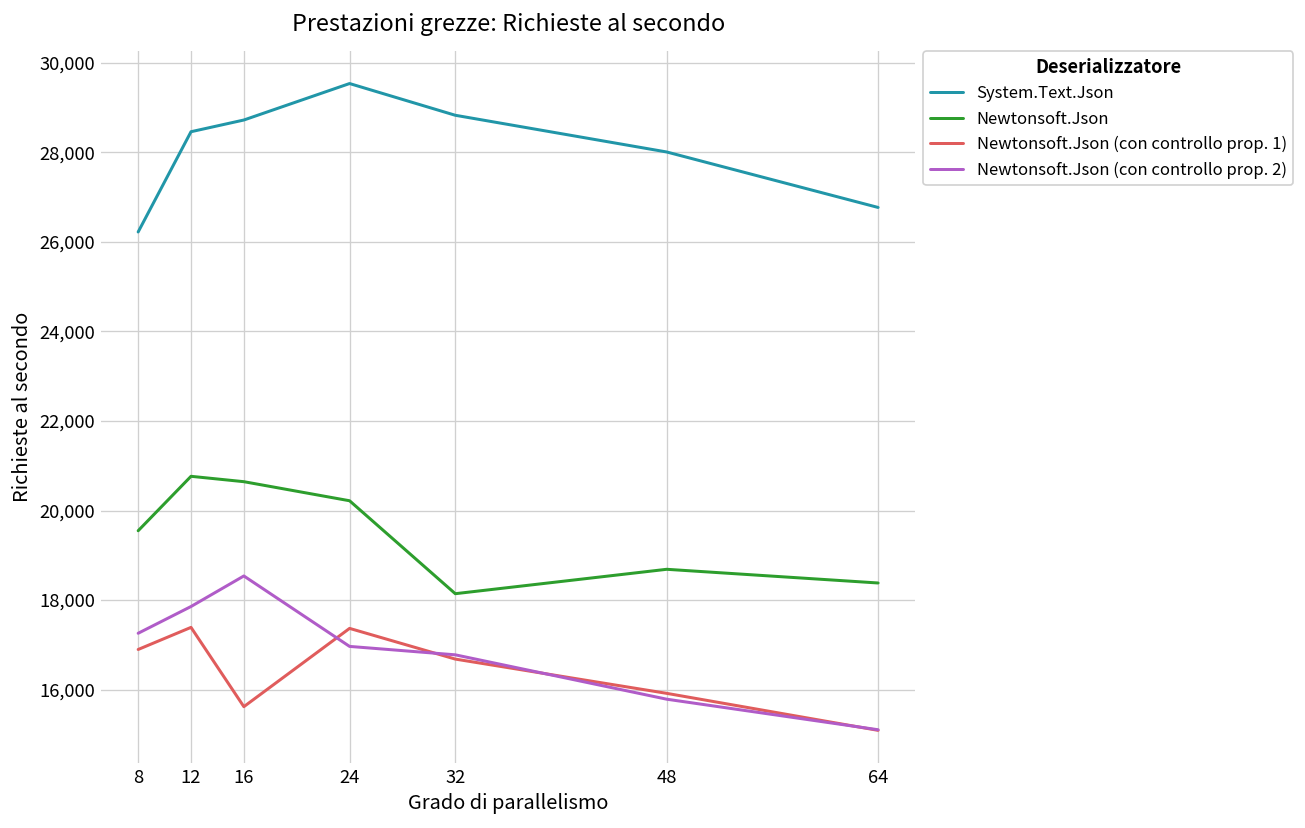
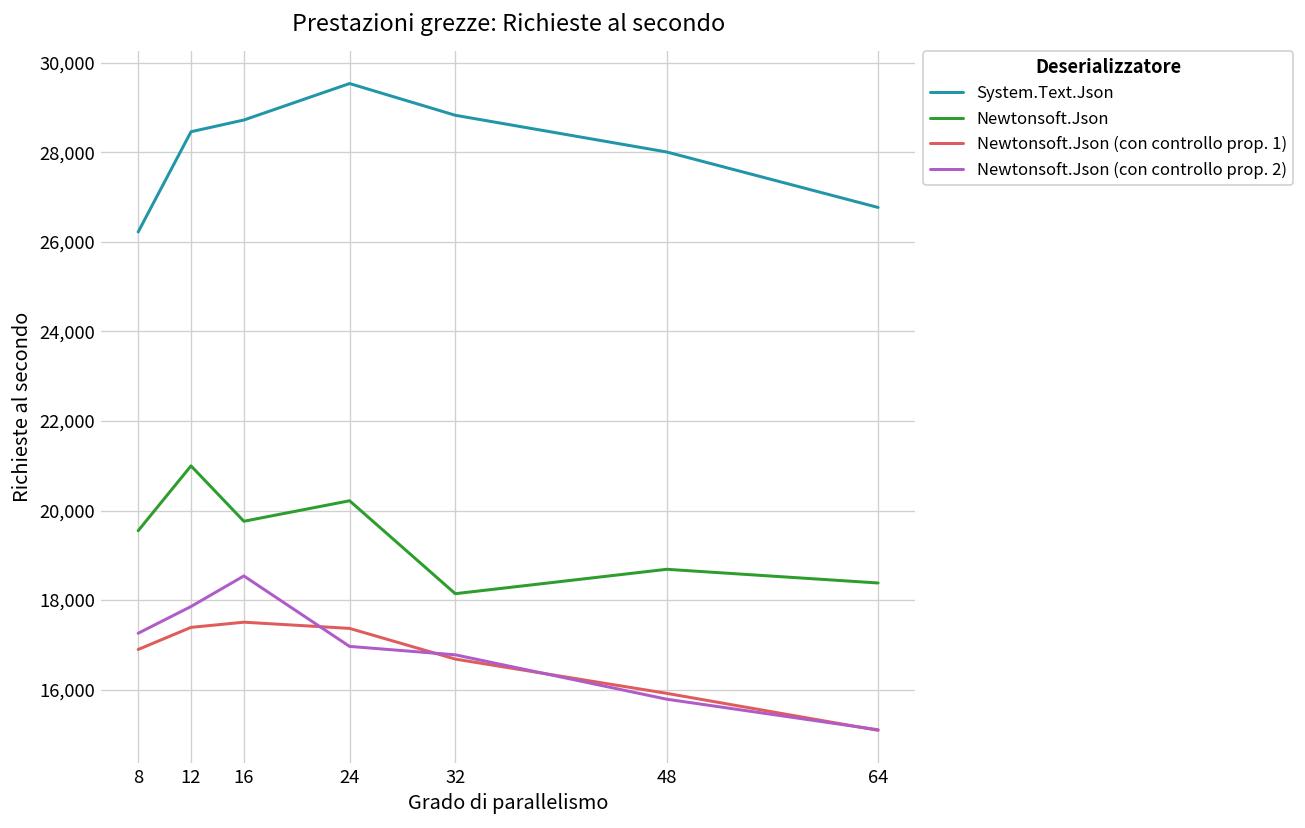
  {
    "System.Text.Json": {
      "8": "26,200",
      "12": "28,500",
      "16": "28,700",
      "24": "29,500",
      "32": "28,800",
      "48": "28,000",
      "64": "26,800"
    },
    "Newtonsoft.Json": {
      "8": "19,500",
-     "12": "20,800",
-     "16": "20,600",
+     "12": "21,000",
+     "16": "19,800",
      "24": "20,200",
      "32": "18,100",
      "48": "18,700",
      "64": "18,400"
    },
    "Newtonsoft.Json (con controllo prop. 1)": {
      "8": "16,900",
      "12": "17,400",
-     "16": "15,600",
+     "16": "17,500",
      "24": "17,400",
      "32": "16,700",
      "48": "15,900"
    },
    "Newtonsoft.Json (con controllo prop. 2)": {
      "8": "17,300",
      "12": "17,900",
      "16": "18,500",
      "24": "17,000",
      "32": "16,800",
      "48": "15,800"
    }
  }
